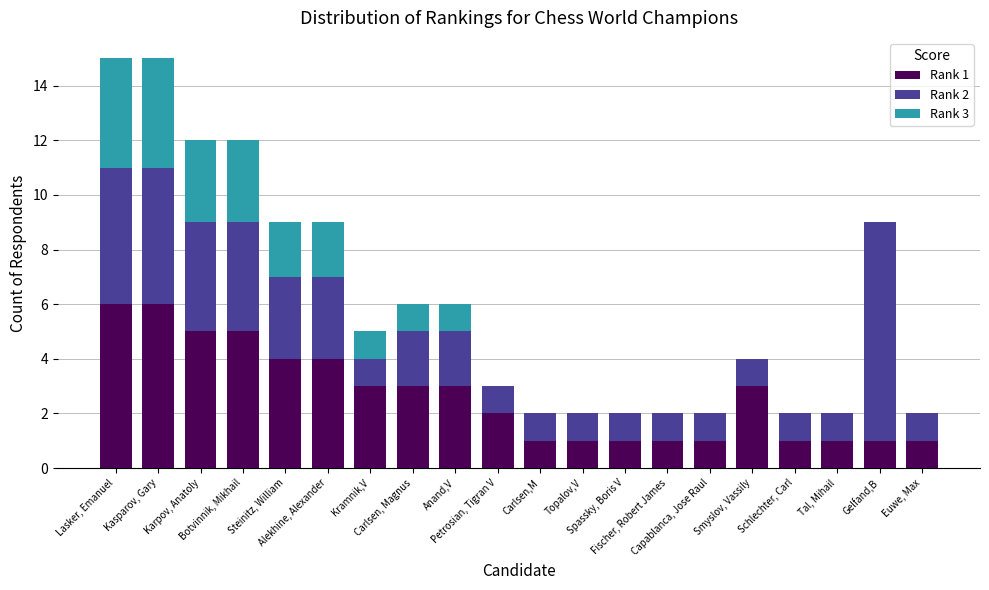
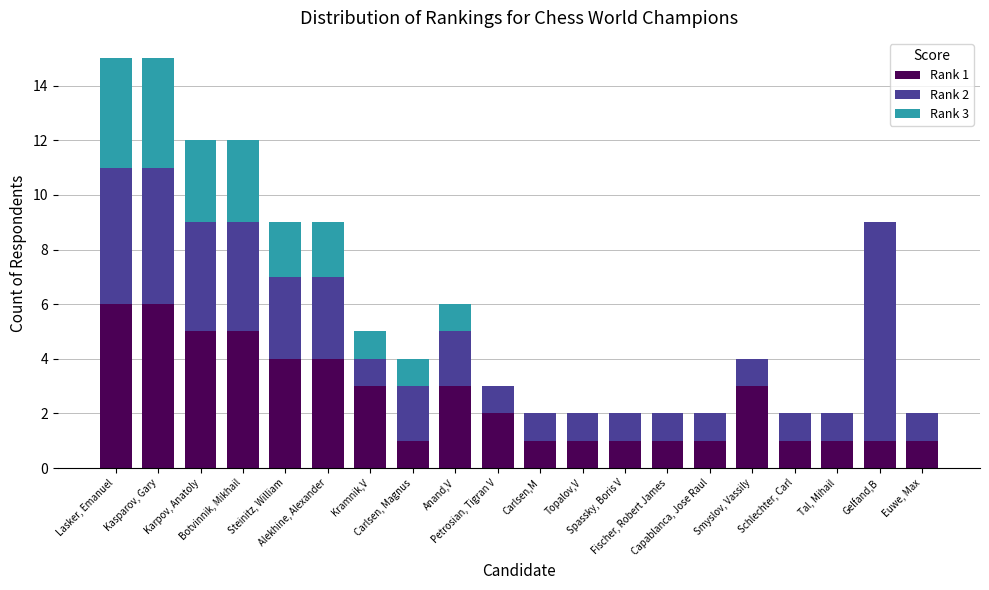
  {
    "Rank 1": {
      "Lasker, Emanuel": 6,
      "Kasparov, Gary": 6,
      "Karpov, Anatoly": 5,
      "Botvinnik, Mikhail": 5,
      "Steinitz, William": 4,
      "Alekhine, Alexander": 4,
      "Kramnik,V": 3,
-     "Carlsen, Magnus": 3,
+     "Carlsen, Magnus": 1,
      "Anand,V": 3,
      "Petrosian, Tigran V": 2,
      "Carlsen,M": 1,
      "Topalov,V": 1,
      "Spassky, Boris V": 1,
      "Fischer, Robert James": 1,
      "Capablanca, Jose Raul": 1,
      "Smyslov, Vassily": 3,
      "Schlechter, Carl": 1,
      "Tal, Mihail": 1,
      "Gelfand,B": 1,
      "Euwe, Max": 1
    },
    "Rank 2": {
      "Lasker, Emanuel": 5,
      "Kasparov, Gary": 5,
      "Karpov, Anatoly": 4,
      "Botvinnik, Mikhail": 4,
      "Steinitz, William": 3,
      "Alekhine, Alexander": 3,
      "Kramnik,V": 1,
      "Carlsen, Magnus": 2,
      "Anand,V": 2,
      "Petrosian, Tigran V": 1,
      "Carlsen,M": 1,
      "Topalov,V": 1,
      "Spassky, Boris V": 1,
      "Fischer, Robert James": 1,
      "Capablanca, Jose Raul": 1,
      "Smyslov, Vassily": 1,
      "Schlechter, Carl": 1,
      "Tal, Mihail": 1,
      "Gelfand,B": 8,
      "Euwe, Max": 1
    },
    "Rank 3": {
      "Lasker, Emanuel": 4,
      "Kasparov, Gary": 4,
      "Karpov, Anatoly": 3,
      "Botvinnik, Mikhail": 3,
      "Steinitz, William": 2,
      "Alekhine, Alexander": 2,
      "Kramnik,V": 1,
      "Carlsen, Magnus": 1,
      "Anand,V": 1,
      "Petrosian, Tigran V": 0,
      "Carlsen,M": 0,
      "Topalov,V": 0,
      "Spassky, Boris V": 0,
      "Fischer, Robert James": 0,
      "Capablanca, Jose Raul": 0,
      "Smyslov, Vassily": 0,
      "Schlechter, Carl": 0,
      "Tal, Mihail": 0,
      "Gelfand,B": 0,
      "Euwe, Max": 0
    }
  }
